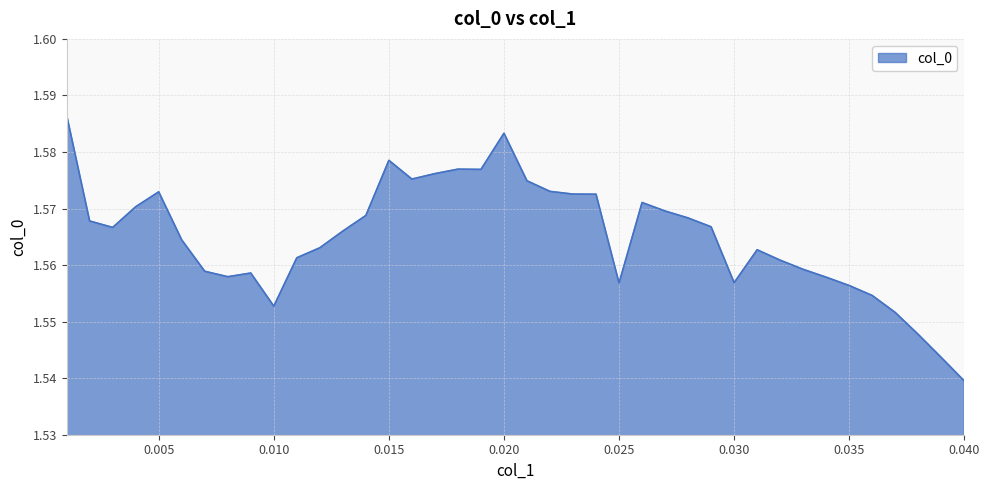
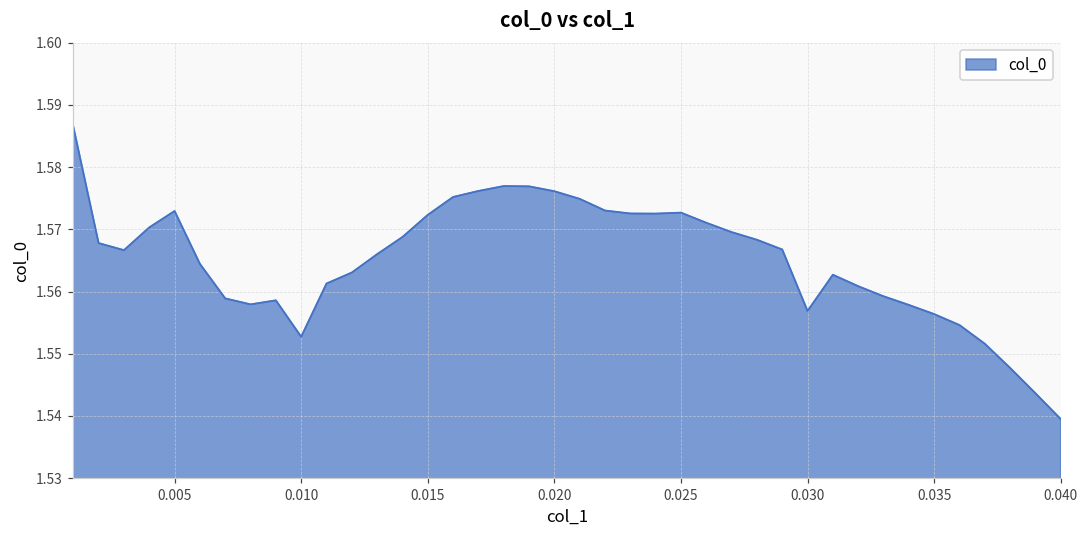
  {
    "0.005": 1.573,
    "0.010": 1.553,
-   "0.015": 1.579,
-   "0.020": 1.583,
-   "0.025": 1.557,
+   "0.015": 1.572,
+   "0.020": 1.576,
+   "0.025": 1.573,
    "0.030": 1.557,
    "0.035": 1.556,
    "0.040": 1.540
  }
